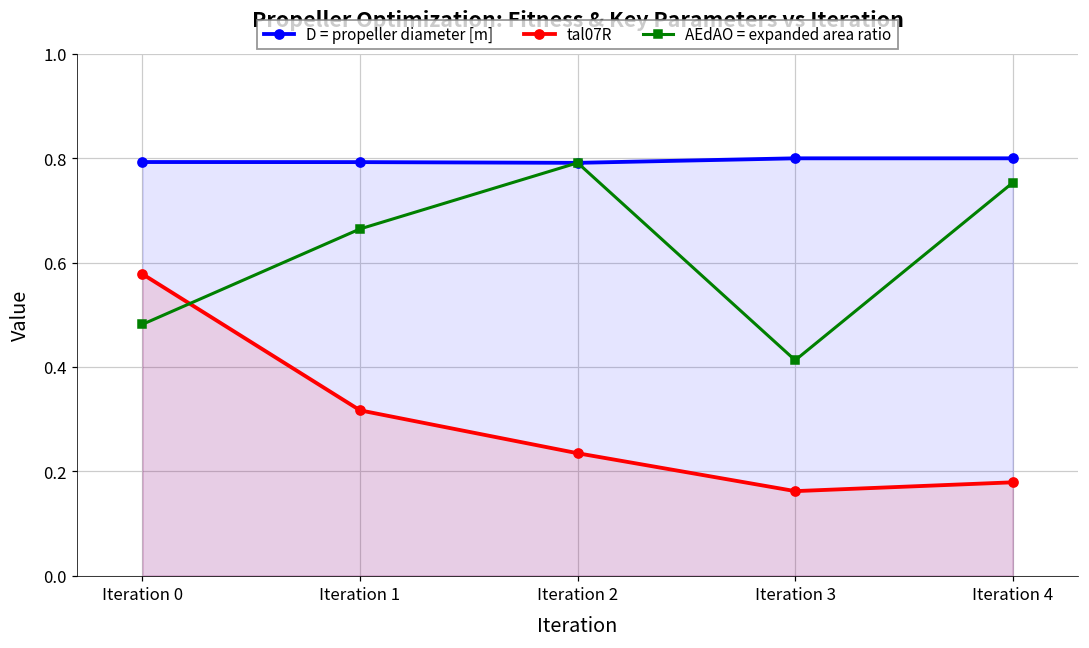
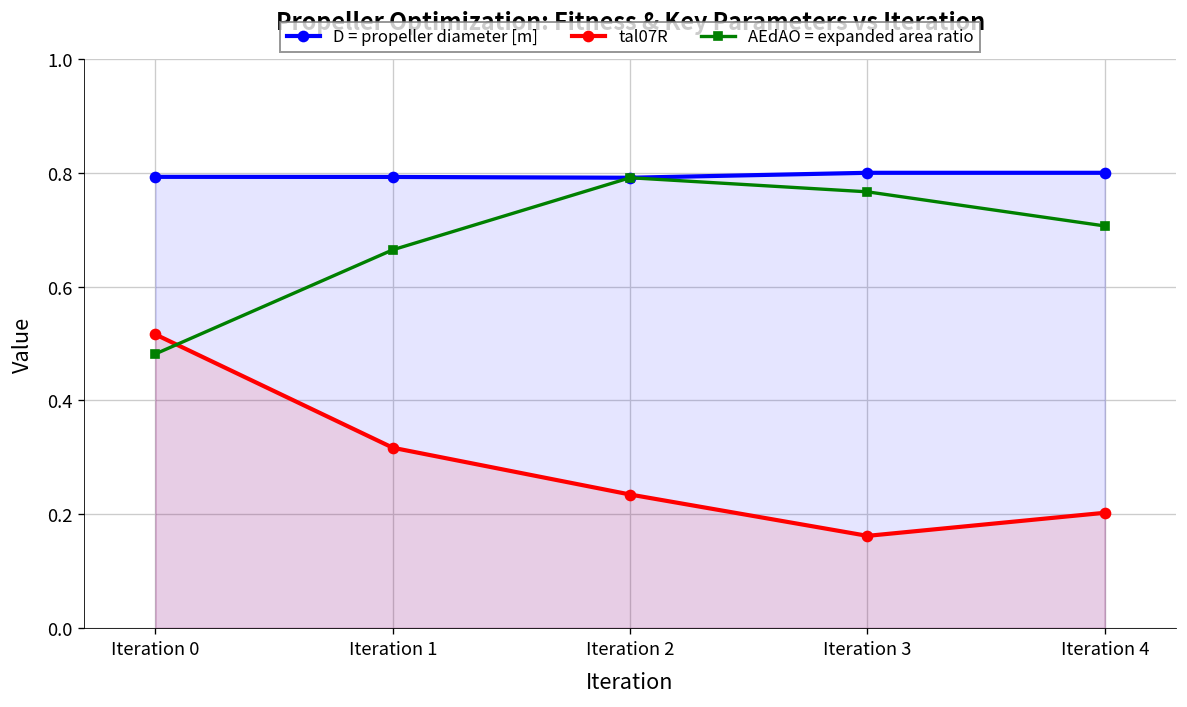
  {
    "D = propeller diameter [m]": {
      "Iteration 0": 0.79,
      "Iteration 1": 0.79,
      "Iteration 3": 0.80,
      "Iteration 4": 0.80
    },
    "tal07R": {
-     "Iteration 0": 0.58,
+     "Iteration 0": 0.52,
      "Iteration 1": 0.32,
      "Iteration 2": 0.23,
      "Iteration 3": 0.16,
-     "Iteration 4": 0.18
+     "Iteration 4": 0.20
    },
    "AEdAO = expanded area ratio": {
      "Iteration 0": 0.48,
      "Iteration 1": 0.66,
-     "Iteration 3": 0.41,
-     "Iteration 4": 0.75
+     "Iteration 3": 0.77,
+     "Iteration 4": 0.71
    }
  }
